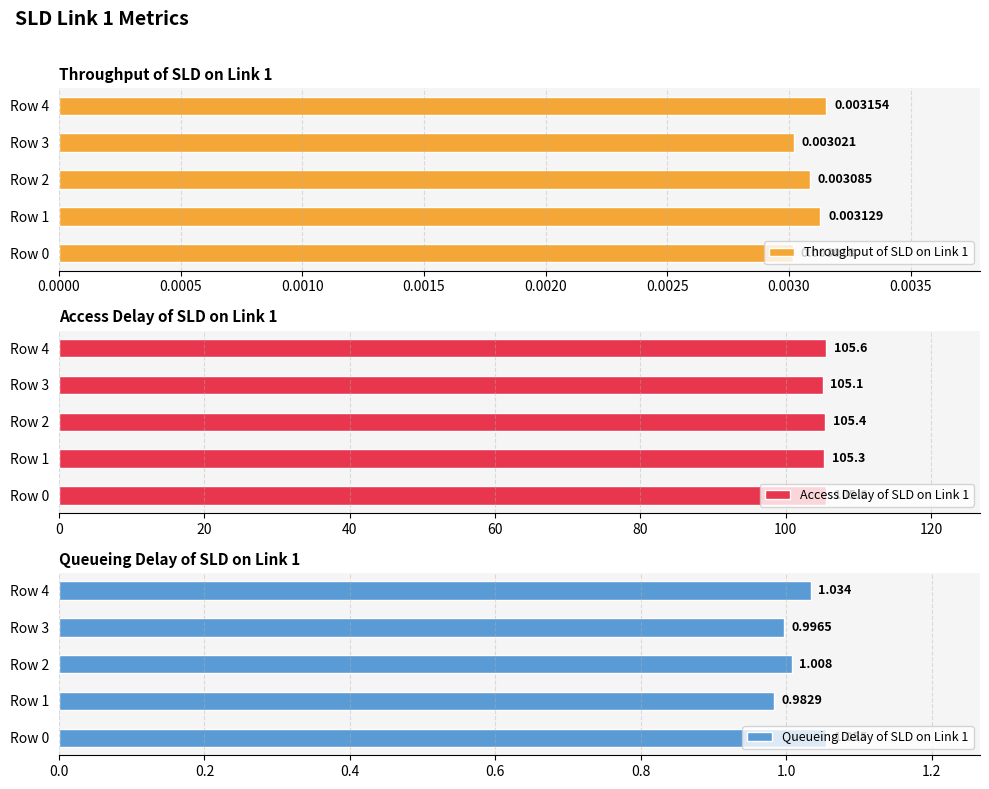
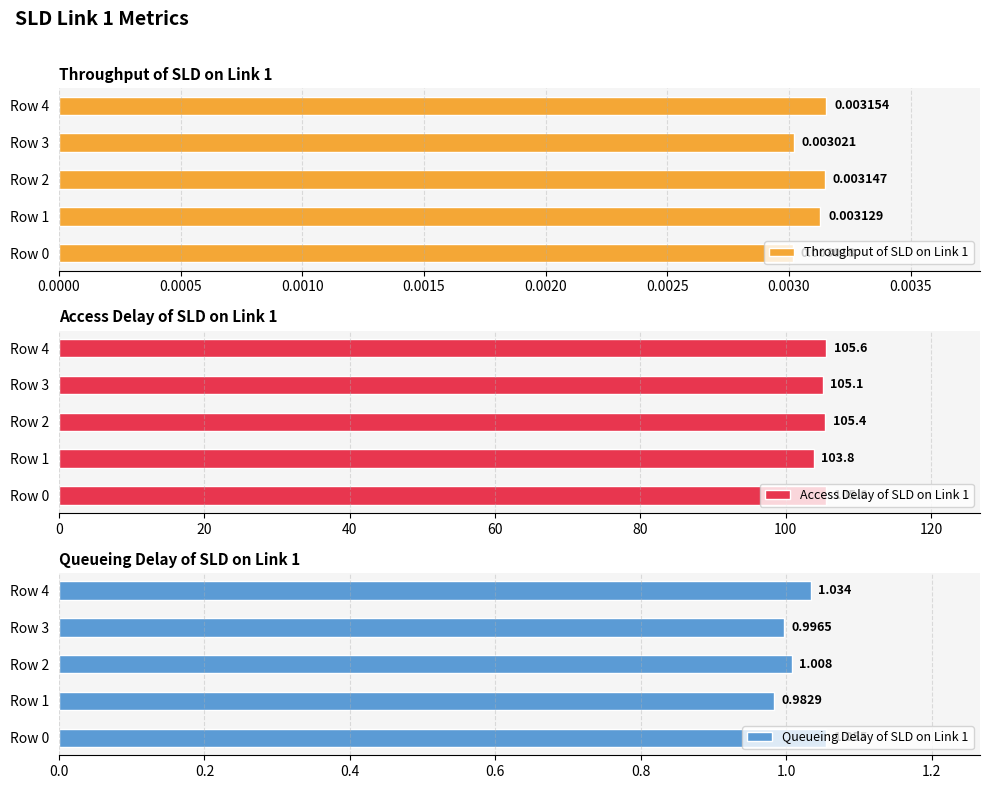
  {
    "Throughput of SLD on Link 1": {
      "Row 4": 0.003154,
      "Row 3": 0.003021,
-     "Row 2": 0.003085,
+     "Row 2": 0.003147,
      "Row 1": 0.003129
    },
    "Access Delay of SLD on Link 1": {
      "Row 4": 105.6,
      "Row 3": 105.1,
      "Row 2": 105.4,
-     "Row 1": 105.3
+     "Row 1": 103.8
    },
    "Queueing Delay of SLD on Link 1": {
      "Row 4": 1.034,
      "Row 3": 0.9965,
      "Row 2": 1.008,
      "Row 1": 0.9829
    }
  }
